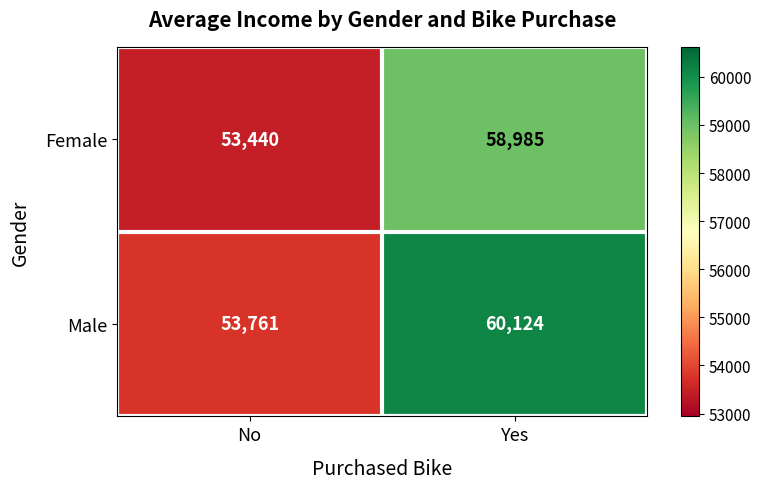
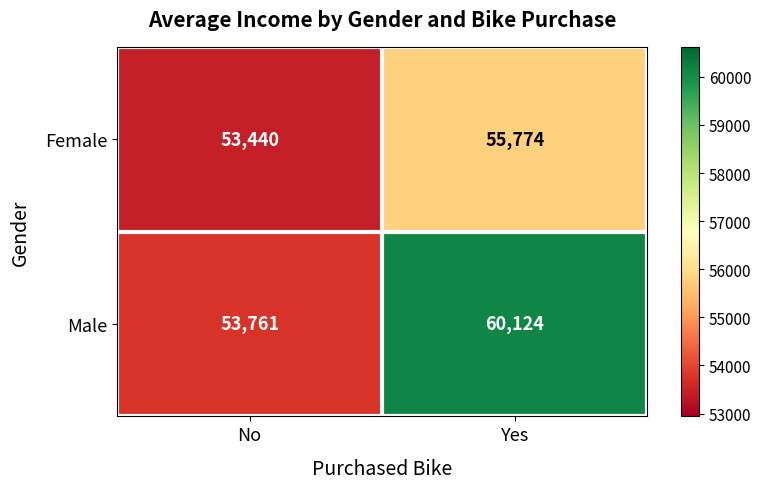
  {
    "Female": {
      "No": "53,440",
-     "Yes": "58,985"
+     "Yes": "55,774"
    },
    "Male": {
      "No": "53,761",
      "Yes": "60,124"
    }
  }
